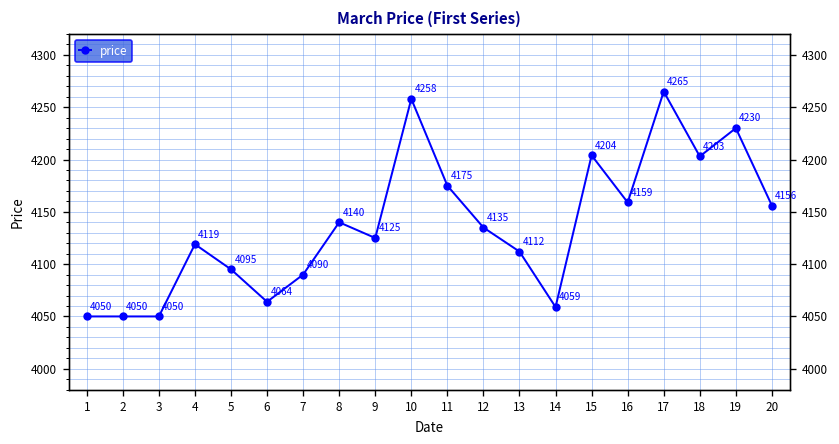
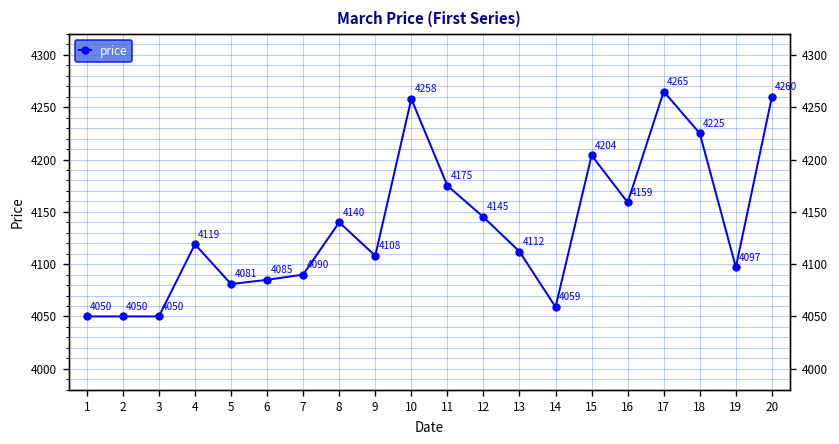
  {
    "1": 4050,
    "2": 4050,
    "3": 4050,
    "4": 4119,
-   "5": 4095,
-   "6": 4064,
+   "5": 4081,
+   "6": 4085,
    "7": 4090,
    "8": 4140,
-   "9": 4125,
+   "9": 4108,
    "10": 4258,
    "11": 4175,
-   "12": 4135,
+   "12": 4145,
    "13": 4112,
    "14": 4059,
    "15": 4204,
    "16": 4159,
    "17": 4265,
-   "18": 4203,
-   "19": 4230,
-   "20": 4156
+   "18": 4225,
+   "19": 4097,
+   "20": 4260
  }
